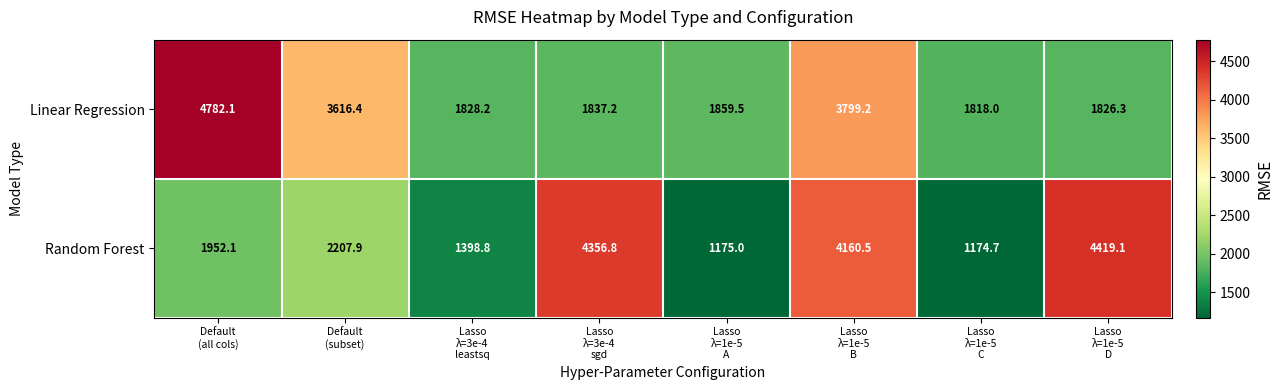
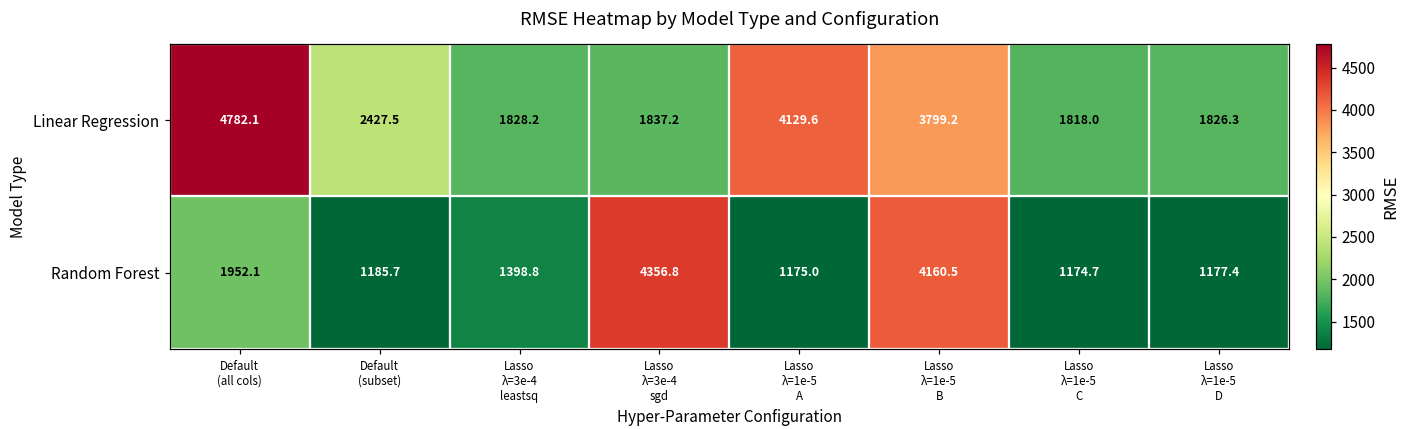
  {
    "Linear Regression": {
      "Default (all cols)": 4782.1,
-     "Default (subset)": 3616.4,
+     "Default (subset)": 2427.5,
      "Lasso λ=3e-4 leastsq": 1828.2,
      "Lasso λ=3e-4 sgd": 1837.2,
-     "Lasso λ=1e-5 A": 1859.5,
+     "Lasso λ=1e-5 A": 4129.6,
      "Lasso λ=1e-5 B": 3799.2,
      "Lasso λ=1e-5 C": 1818.0,
      "Lasso λ=1e-5 D": 1826.3
    },
    "Random Forest": {
      "Default (all cols)": 1952.1,
-     "Default (subset)": 2207.9,
+     "Default (subset)": 1185.7,
      "Lasso λ=3e-4 leastsq": 1398.8,
      "Lasso λ=3e-4 sgd": 4356.8,
      "Lasso λ=1e-5 A": 1175.0,
      "Lasso λ=1e-5 B": 4160.5,
      "Lasso λ=1e-5 C": 1174.7,
-     "Lasso λ=1e-5 D": 4419.1
+     "Lasso λ=1e-5 D": 1177.4
    }
  }
